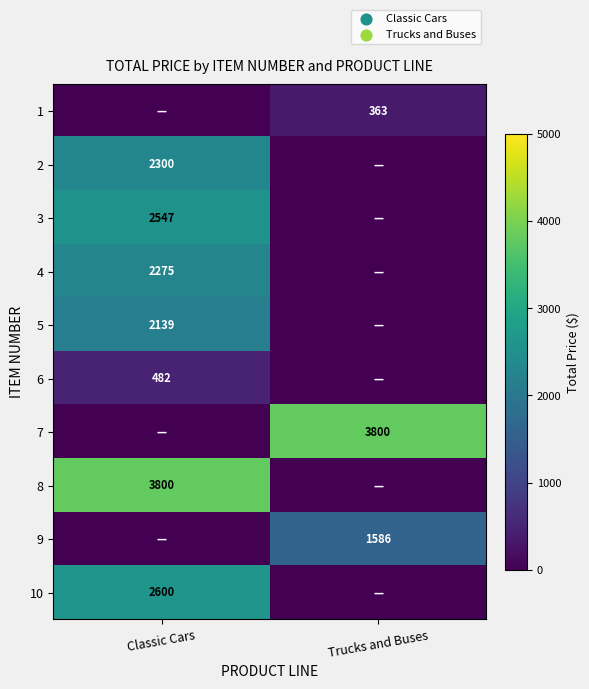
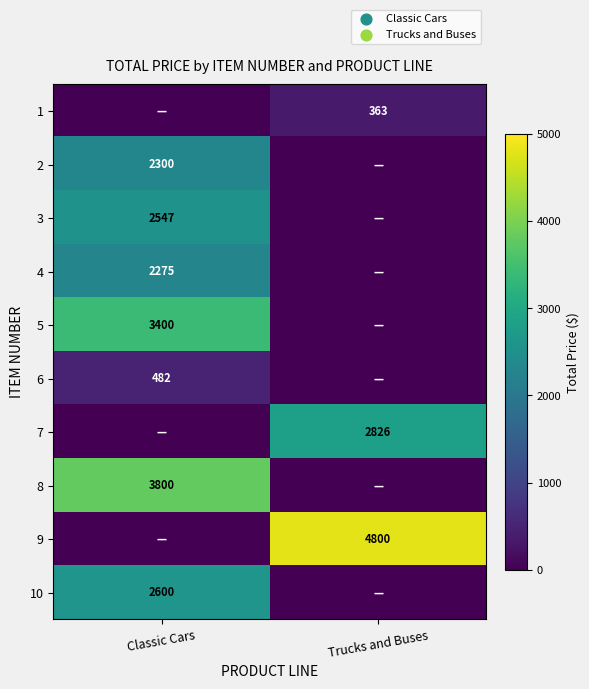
  {
    "1": {
      "Trucks and Buses": 363
    },
    "2": {
      "Classic Cars": 2300
    },
    "3": {
      "Classic Cars": 2547
    },
    "4": {
      "Classic Cars": 2275
    },
    "5": {
-     "Classic Cars": 2139
+     "Classic Cars": 3400
    },
    "6": {
      "Classic Cars": 482
    },
    "7": {
-     "Trucks and Buses": 3800
+     "Trucks and Buses": 2826
    },
    "8": {
      "Classic Cars": 3800
    },
    "9": {
-     "Trucks and Buses": 1586
+     "Trucks and Buses": 4800
    },
    "10": {
      "Classic Cars": 2600
    }
  }
